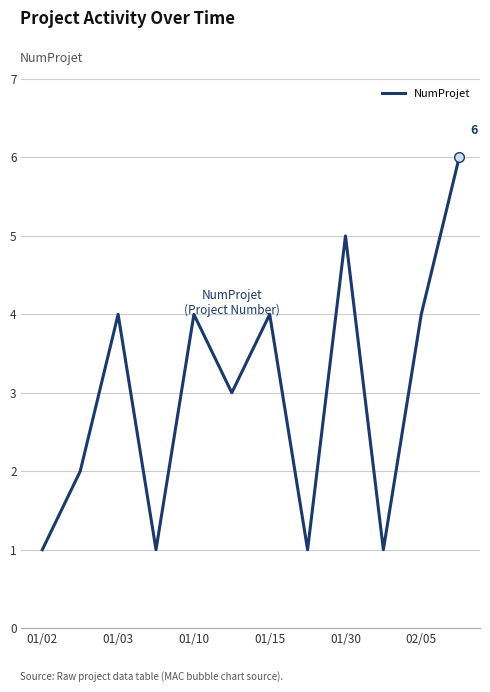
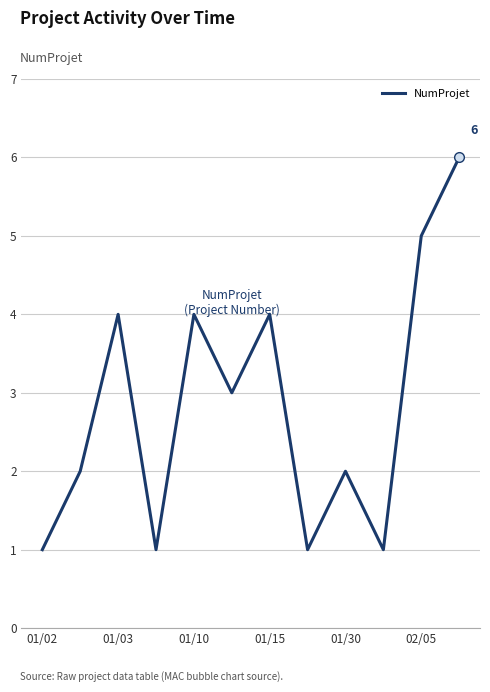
  {
    "NumProjet": {
      "01/02": 1,
      "01/03": 4,
      "01/10": 4,
      "01/15": 4,
-     "01/30": 5,
-     "02/05": 4
+     "01/30": 2,
+     "02/05": 5
    }
  }
